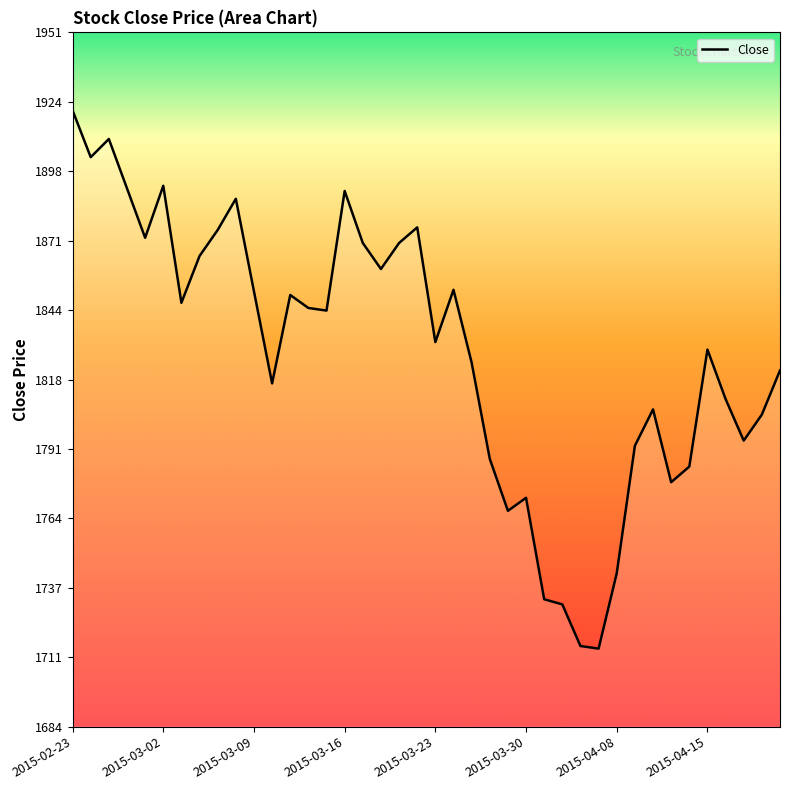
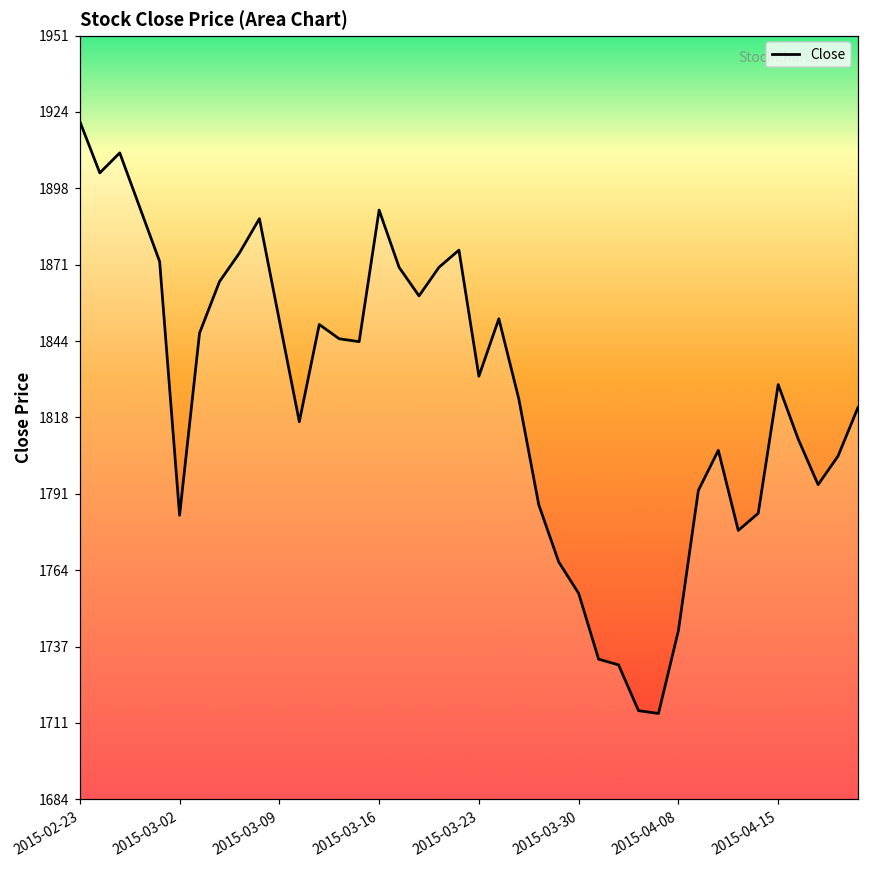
  {
    "2015-02-23": 1921,
-   "2015-03-02": 1892,
+   "2015-03-02": 1783,
    "2015-03-09": 1851,
    "2015-03-16": 1890,
    "2015-03-23": 1832,
-   "2015-03-30": 1772,
+   "2015-03-30": 1756,
    "2015-04-08": 1743,
    "2015-04-15": 1829
  }
